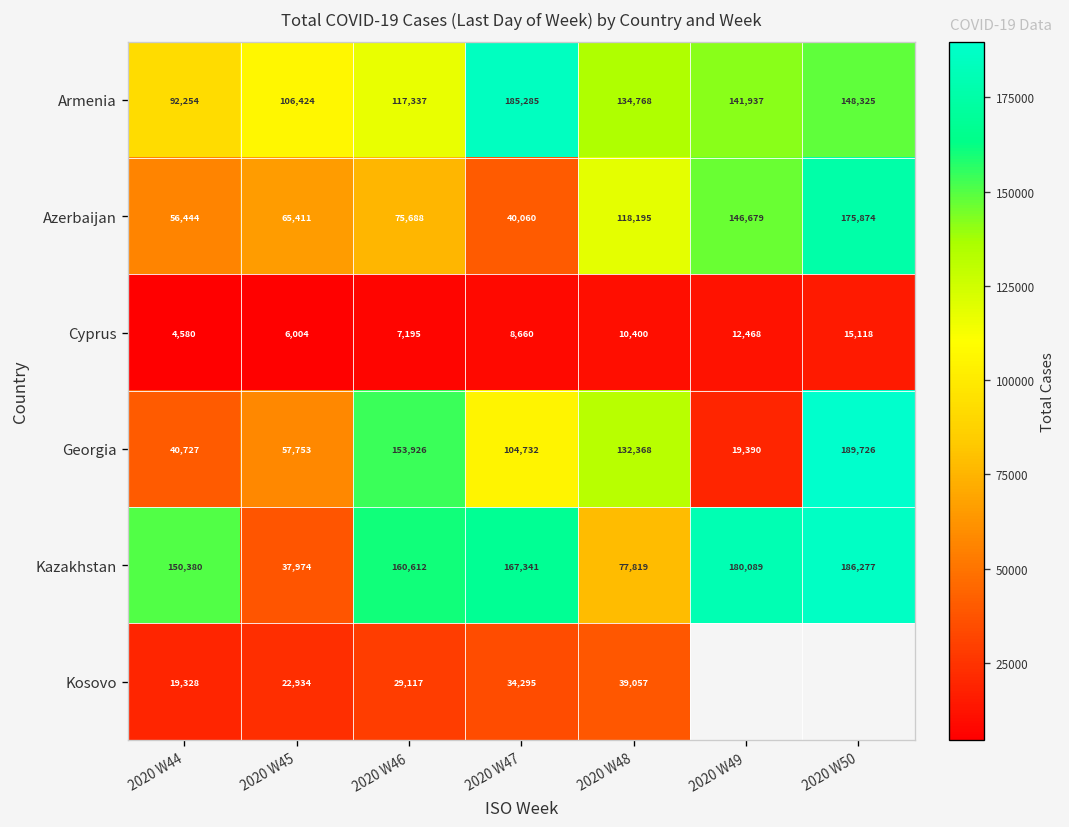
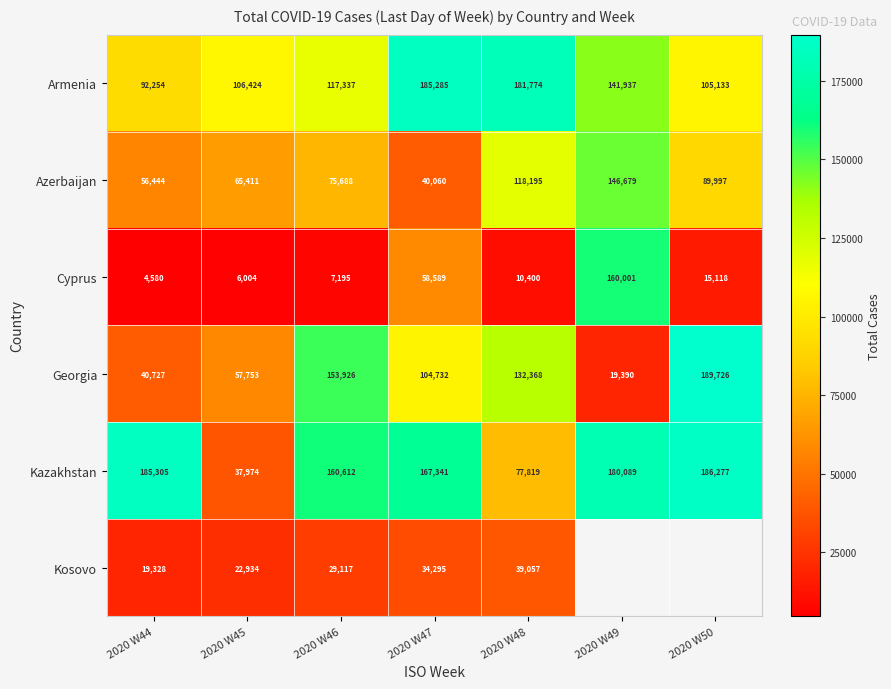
  {
    "Armenia": {
      "2020 W44": "92,254",
      "2020 W45": "106,424",
      "2020 W46": "117,337",
      "2020 W47": "185,285",
-     "2020 W48": "134,768",
+     "2020 W48": "181,774",
      "2020 W49": "141,937",
-     "2020 W50": "148,325"
+     "2020 W50": "105,133"
    },
    "Azerbaijan": {
      "2020 W44": "56,444",
      "2020 W45": "65,411",
      "2020 W46": "75,688",
      "2020 W47": "40,060",
      "2020 W48": "118,195",
      "2020 W49": "146,679",
-     "2020 W50": "175,874"
+     "2020 W50": "89,997"
    },
    "Cyprus": {
      "2020 W44": "4,580",
      "2020 W45": "6,004",
      "2020 W46": "7,195",
-     "2020 W47": "8,660",
+     "2020 W47": "58,589",
      "2020 W48": "10,400",
-     "2020 W49": "12,468",
+     "2020 W49": "160,001",
      "2020 W50": "15,118"
    },
    "Georgia": {
      "2020 W44": "40,727",
      "2020 W45": "57,753",
      "2020 W46": "153,926",
      "2020 W47": "104,732",
      "2020 W48": "132,368",
      "2020 W49": "19,390",
      "2020 W50": "189,726"
    },
    "Kazakhstan": {
-     "2020 W44": "150,380",
+     "2020 W44": "185,305",
      "2020 W45": "37,974",
      "2020 W46": "160,612",
      "2020 W47": "167,341",
      "2020 W48": "77,819",
      "2020 W49": "180,089",
      "2020 W50": "186,277"
    },
    "Kosovo": {
      "2020 W44": "19,328",
      "2020 W45": "22,934",
      "2020 W46": "29,117",
      "2020 W47": "34,295",
      "2020 W48": "39,057"
    }
  }
